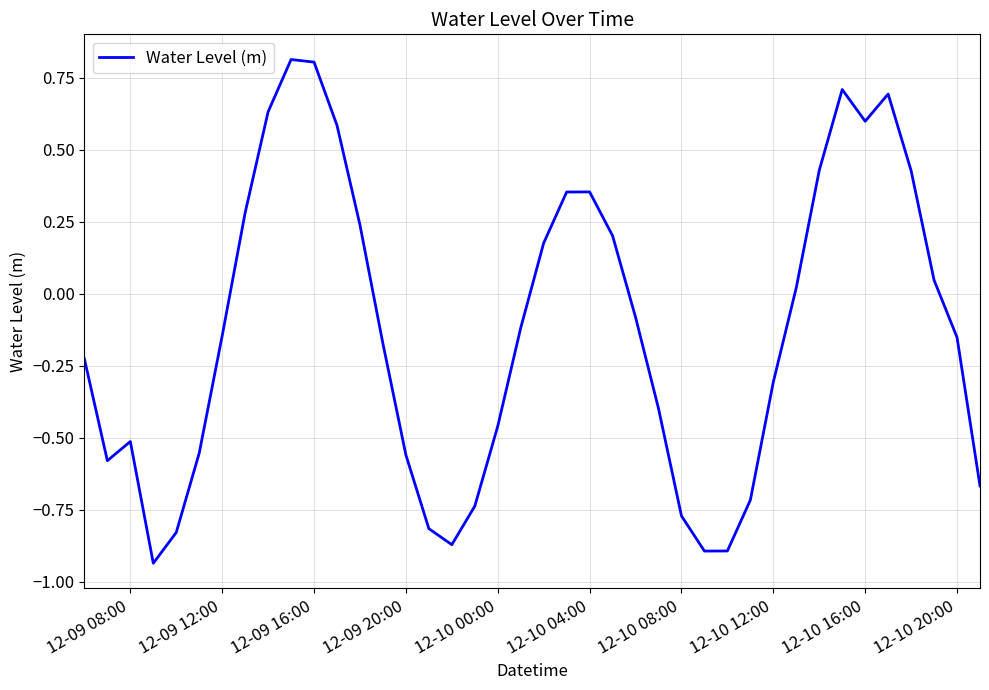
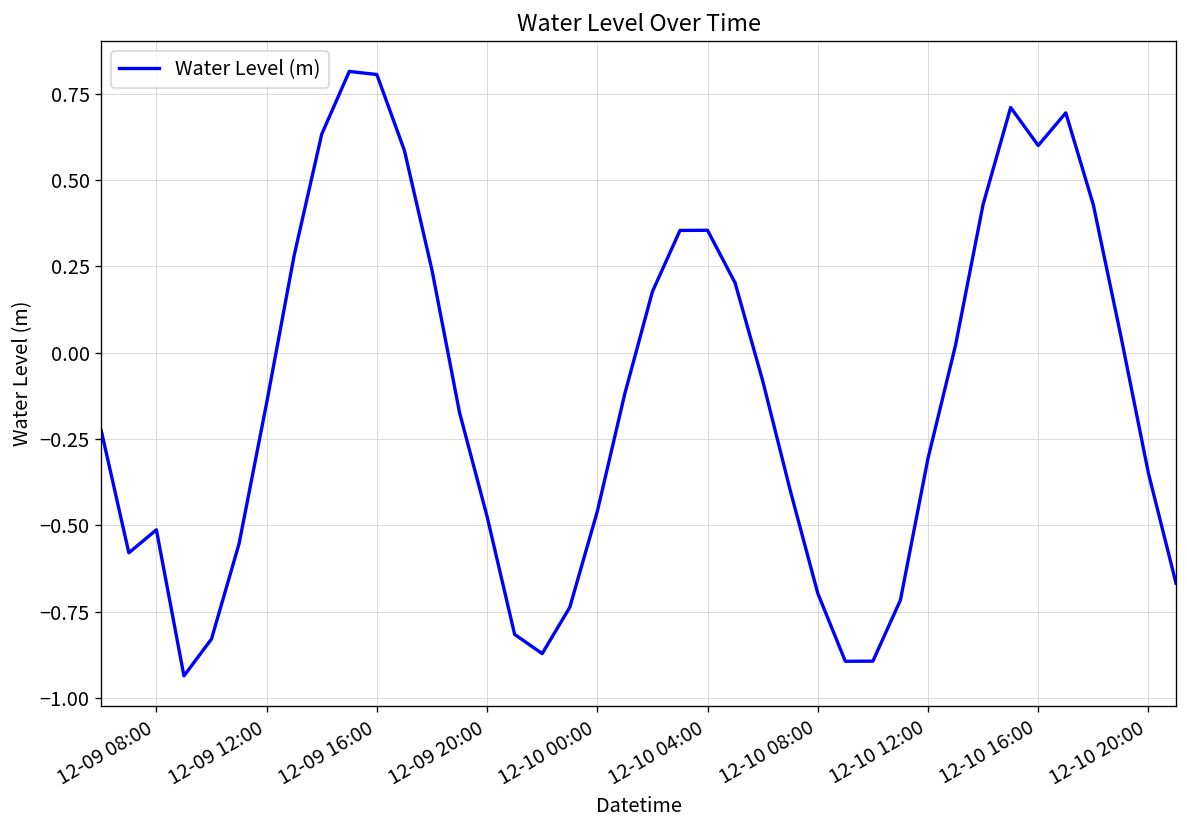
  {
    "12-09 08:00": -0.51,
    "12-09 12:00": -0.15,
    "12-09 16:00": 0.81,
-   "12-09 20:00": -0.56,
+   "12-09 20:00": -0.47,
    "12-10 00:00": -0.46,
    "12-10 04:00": 0.35,
-   "12-10 08:00": -0.77,
+   "12-10 08:00": -0.70,
    "12-10 12:00": -0.31,
    "12-10 16:00": 0.60,
-   "12-10 20:00": -0.15
+   "12-10 20:00": -0.35
  }
